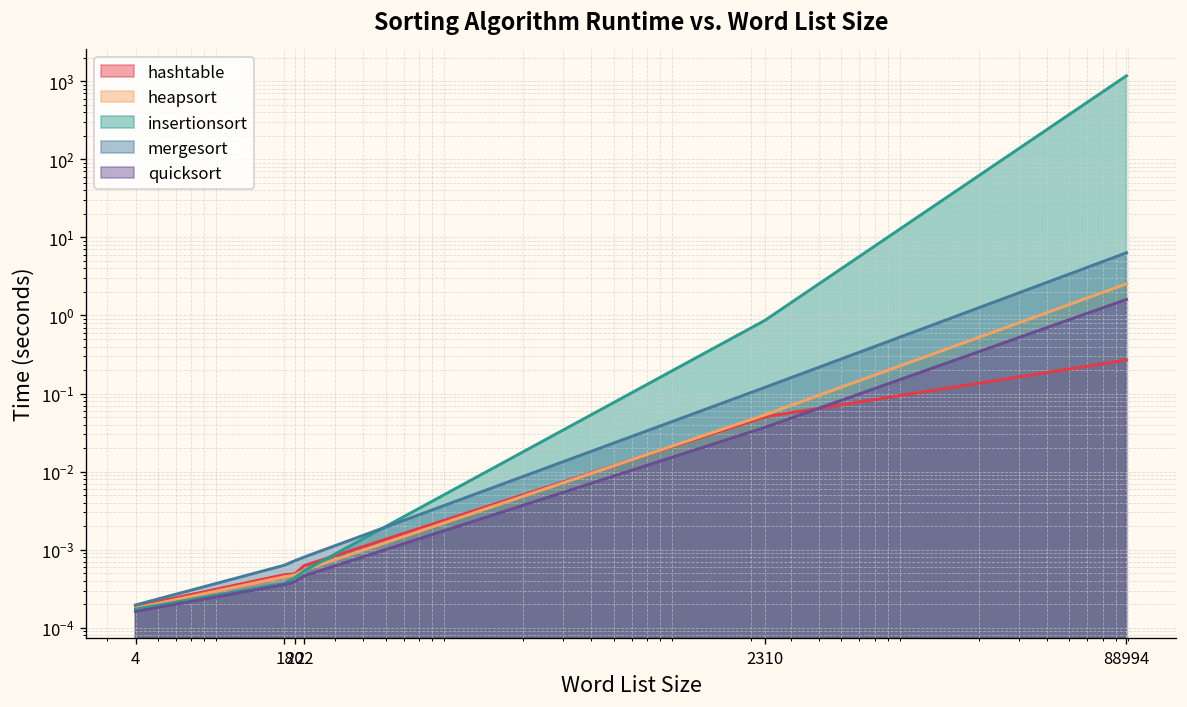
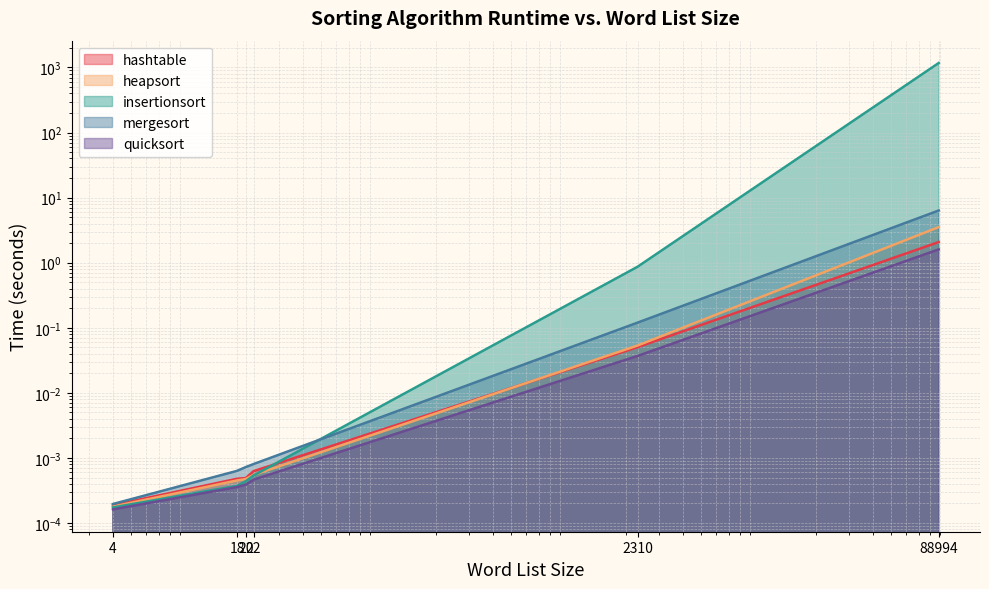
  {
    "hashtable": {
-     "88994": 0.27
+     "88994": 2.1
    },
    "heapsort": {
-     "88994": 2.5
+     "88994": 4
    }
  }
